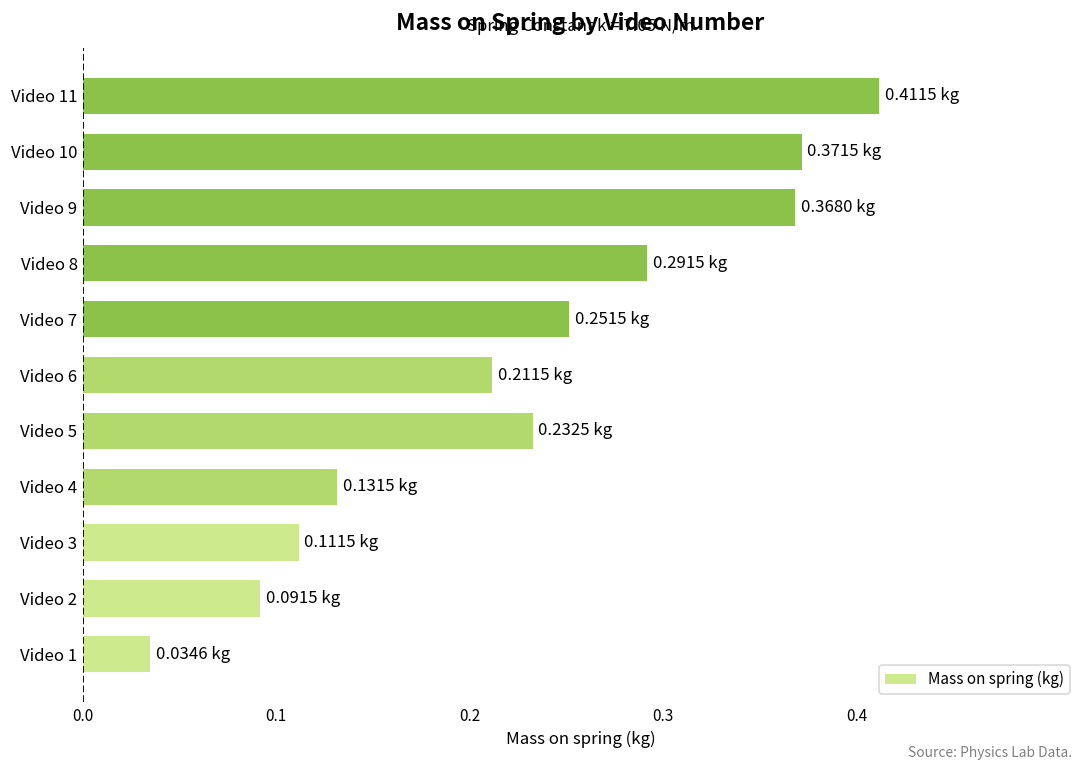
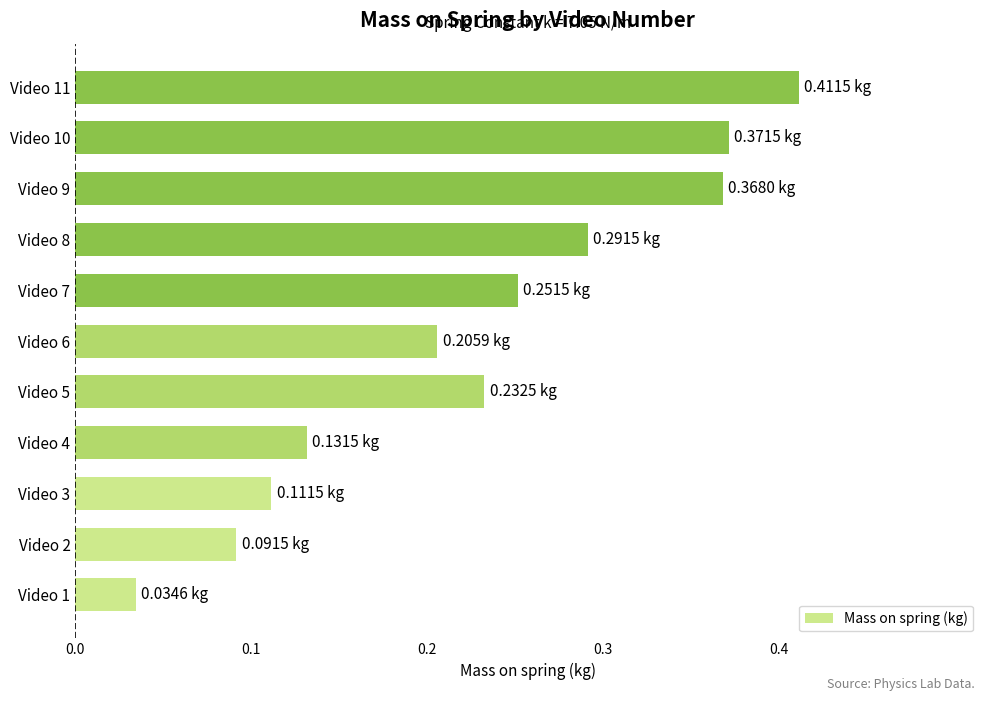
  {
    "Video 11": 0.4115,
    "Video 10": 0.3715,
    "Video 9": 0.3680,
    "Video 8": 0.2915,
    "Video 7": 0.2515,
-   "Video 6": 0.2115,
+   "Video 6": 0.2059,
    "Video 5": 0.2325,
    "Video 4": 0.1315,
    "Video 3": 0.1115,
    "Video 2": 0.0915,
    "Video 1": 0.0346
  }
